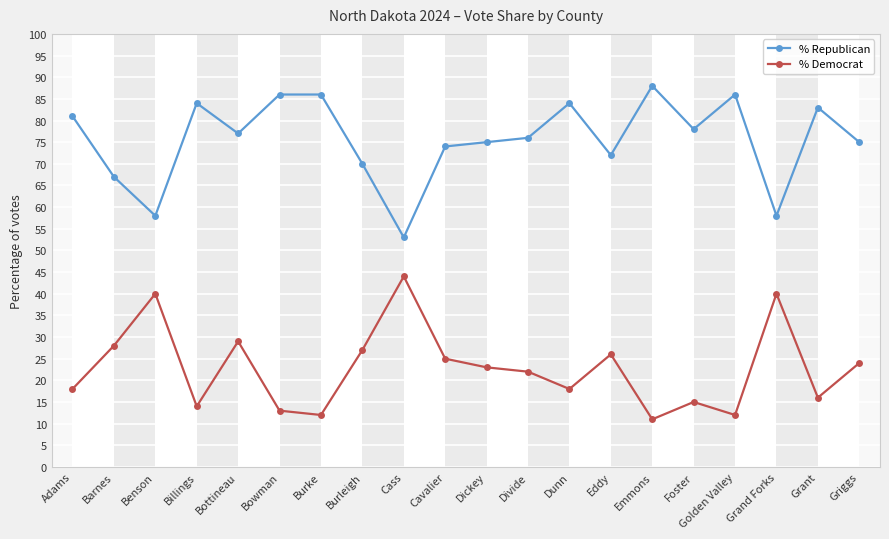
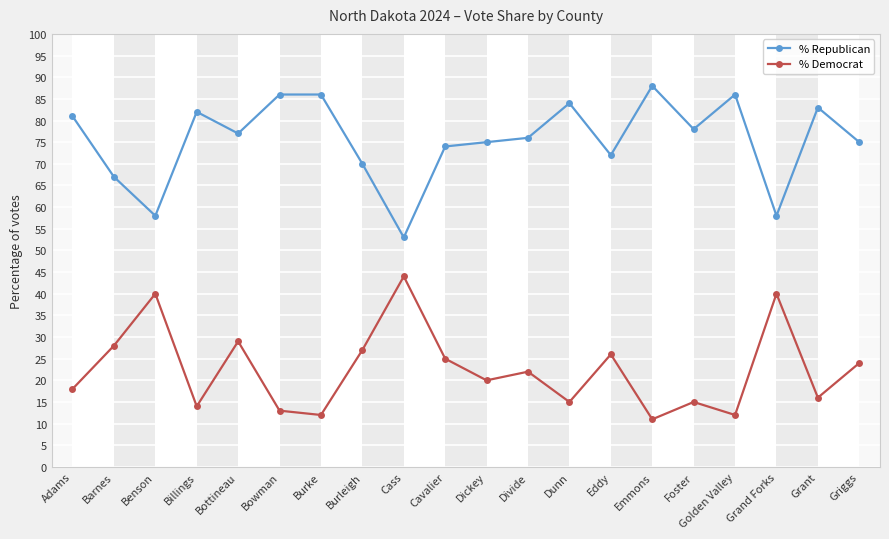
  {
    "% Republican": {
      "Adams": 81,
      "Barnes": 67,
      "Benson": 58,
-     "Billings": 84,
+     "Billings": 82,
      "Bottineau": 77,
      "Bowman": 86,
      "Burke": 86,
      "Burleigh": 70,
      "Cass": 53,
      "Cavalier": 74,
      "Dickey": 75,
      "Divide": 76,
      "Dunn": 84,
      "Eddy": 72,
      "Emmons": 88,
      "Foster": 78,
      "Golden Valley": 86,
      "Grand Forks": 58,
      "Grant": 83,
      "Griggs": 75
    },
    "% Democrat": {
      "Adams": 18,
      "Barnes": 28,
      "Benson": 40,
      "Billings": 14,
      "Bottineau": 29,
      "Bowman": 13,
      "Burke": 12,
      "Burleigh": 27,
      "Cass": 44,
      "Cavalier": 25,
-     "Dickey": 23,
+     "Dickey": 20,
      "Divide": 22,
-     "Dunn": 18,
+     "Dunn": 15,
      "Eddy": 26,
      "Emmons": 11,
      "Foster": 15,
      "Golden Valley": 12,
      "Grand Forks": 40,
      "Grant": 16,
      "Griggs": 24
    }
  }
